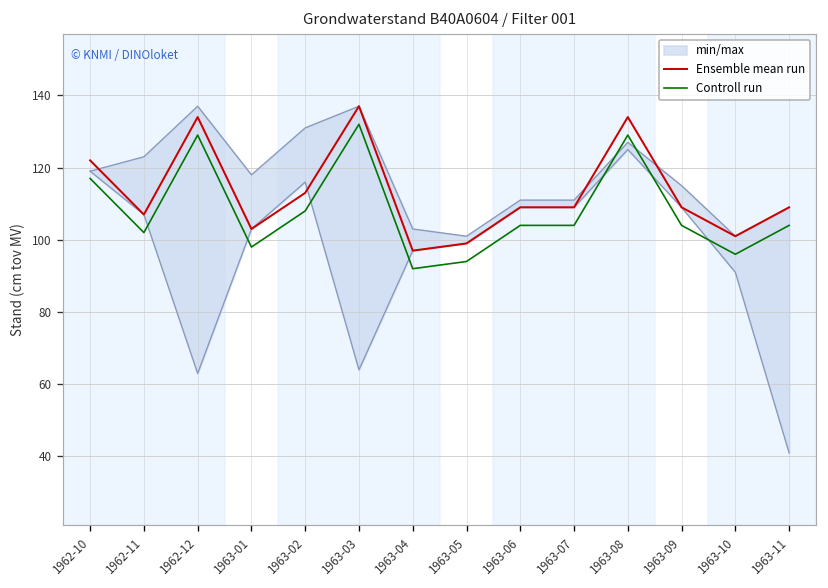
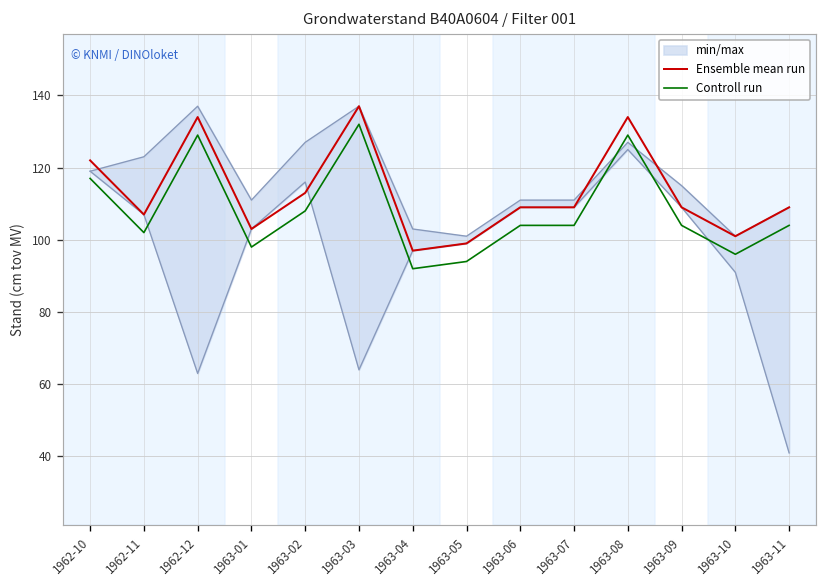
  {
    "min/max": {
      "1962-11": 123,
      "1962-12": 137,
-     "1963-01": 118,
-     "1963-02": 131,
+     "1963-01": 111,
+     "1963-02": 127,
      "1963-04": 103,
      "1963-05": 101,
      "1963-06": 111,
      "1963-07": 111,
      "1963-08": 127,
      "1963-09": 115
    },
    "Ensemble mean run": {
      "1962-10": 122,
      "1962-12": 134,
      "1963-02": 113,
      "1963-08": 134
    },
    "Controll run": {
      "1962-10": 117,
      "1962-11": 102,
      "1962-12": 129,
      "1963-01": 98,
      "1963-02": 108,
      "1963-03": 132,
      "1963-04": 92,
      "1963-05": 94,
      "1963-06": 104,
      "1963-07": 104,
      "1963-08": 129,
      "1963-09": 104,
      "1963-10": 96,
      "1963-11": 104
    }
  }
